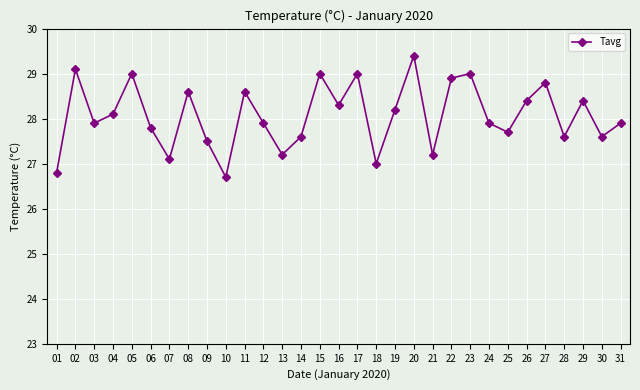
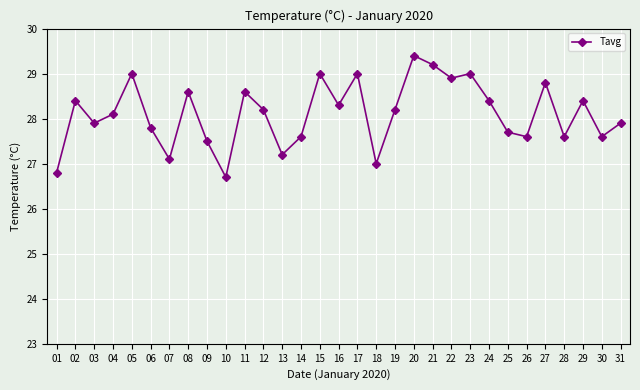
  {
    "01": 26.8,
-   "02": 29.1,
+   "02": 28.4,
    "03": 27.9,
    "04": 28.1,
    "05": 29.0,
    "06": 27.8,
    "07": 27.1,
    "08": 28.6,
    "09": 27.5,
    "10": 26.7,
    "11": 28.6,
-   "12": 27.9,
+   "12": 28.2,
    "13": 27.2,
    "14": 27.6,
    "15": 29.0,
    "16": 28.3,
    "17": 29.0,
    "18": 27.0,
    "19": 28.2,
    "20": 29.4,
-   "21": 27.2,
+   "21": 29.2,
    "22": 28.9,
    "23": 29.0,
-   "24": 27.9,
+   "24": 28.4,
    "25": 27.7,
-   "26": 28.4,
+   "26": 27.6,
    "27": 28.8,
    "28": 27.6,
    "29": 28.4,
    "30": 27.6,
    "31": 27.9
  }
